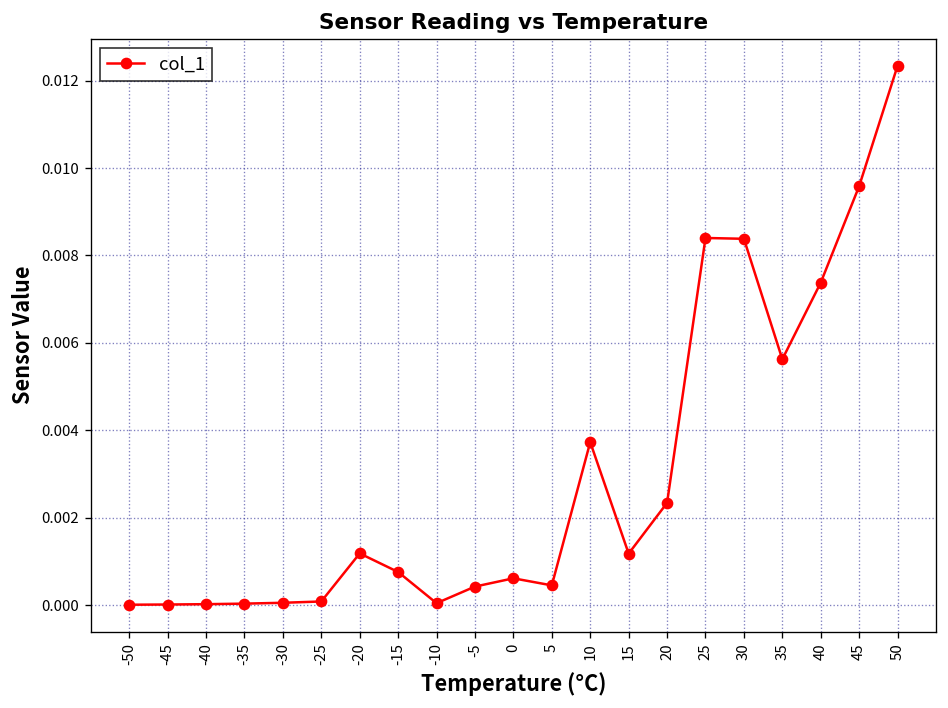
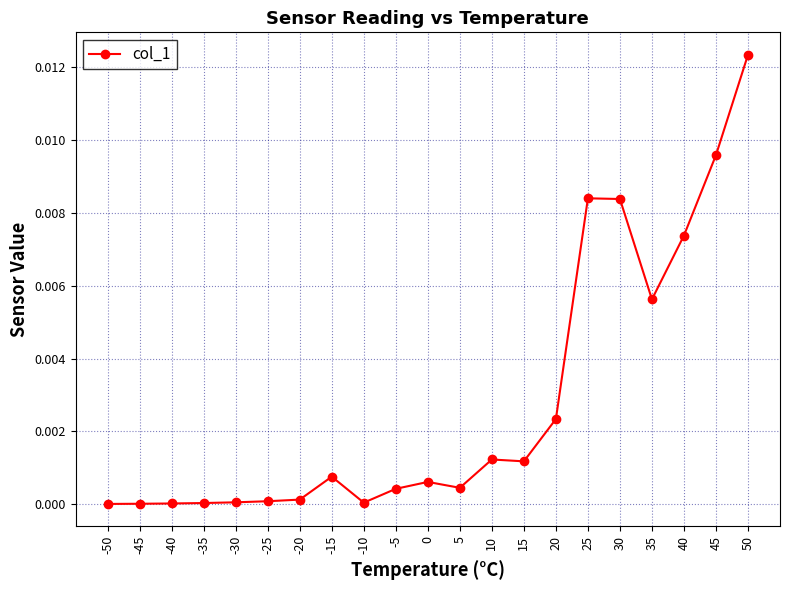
  {
    "-50": 0.0000,
    "-45": 0.0000,
    "-40": 0.0000,
    "-35": 0.0000,
    "-30": 0.0001,
    "-25": 0.0001,
-   "-20": 0.0012,
+   "-20": 0.0001,
    "-15": 0.0008,
    "-10": 0.0000,
    "-5": 0.0004,
    "0": 0.0006,
    "5": 0.0004,
-   "10": 0.0037,
+   "10": 0.0012,
    "15": 0.0012,
    "20": 0.0023,
    "25": 0.0084,
    "30": 0.0084,
    "35": 0.0056,
    "40": 0.0074,
    "45": 0.0096,
    "50": 0.0123
  }
